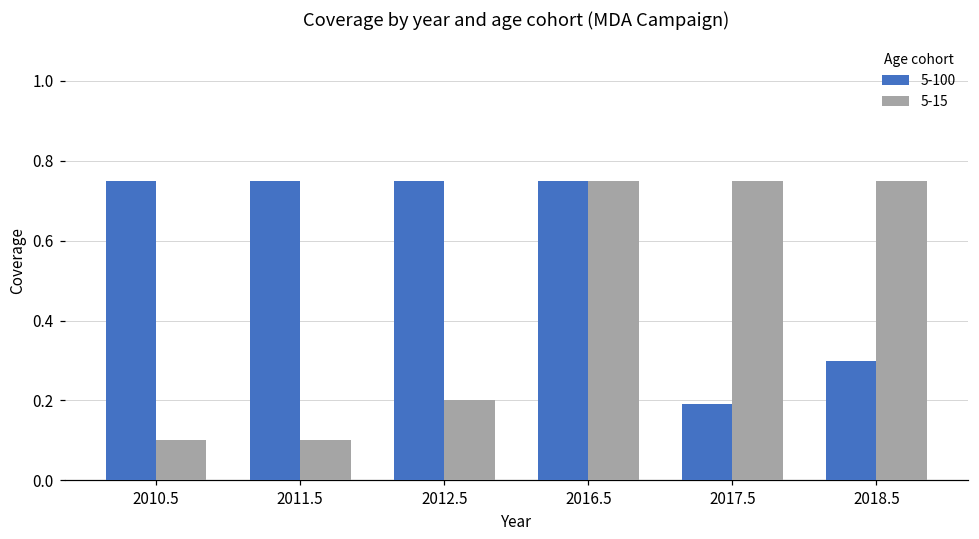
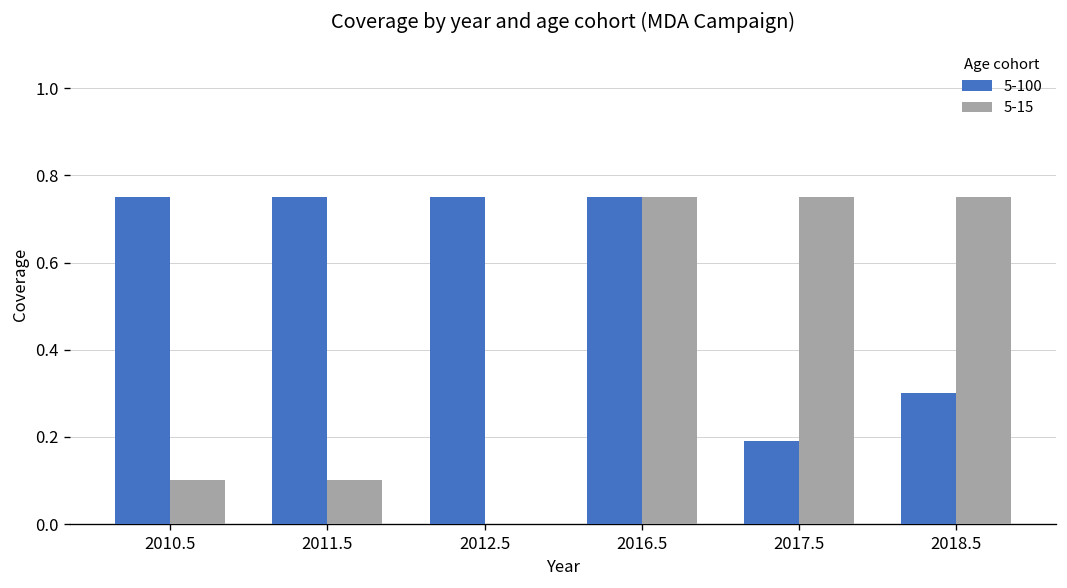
  {
    "5-100": {
      "2010.5": 0.75,
      "2011.5": 0.75,
      "2012.5": 0.75,
      "2016.5": 0.75,
      "2017.5": 0.19,
      "2018.5": 0.3
    },
    "5-15": {
      "2010.5": 0.1,
      "2011.5": 0.1,
-     "2012.5": 0.2,
+     "2012.5": 0.0,
      "2016.5": 0.75,
      "2017.5": 0.75,
      "2018.5": 0.75
    }
  }
